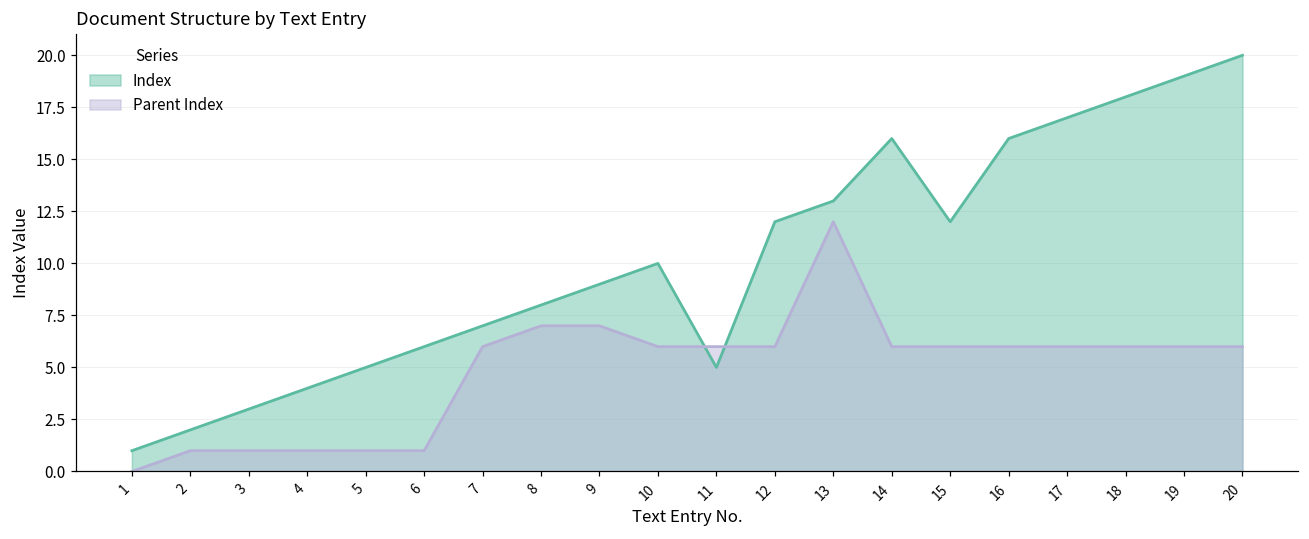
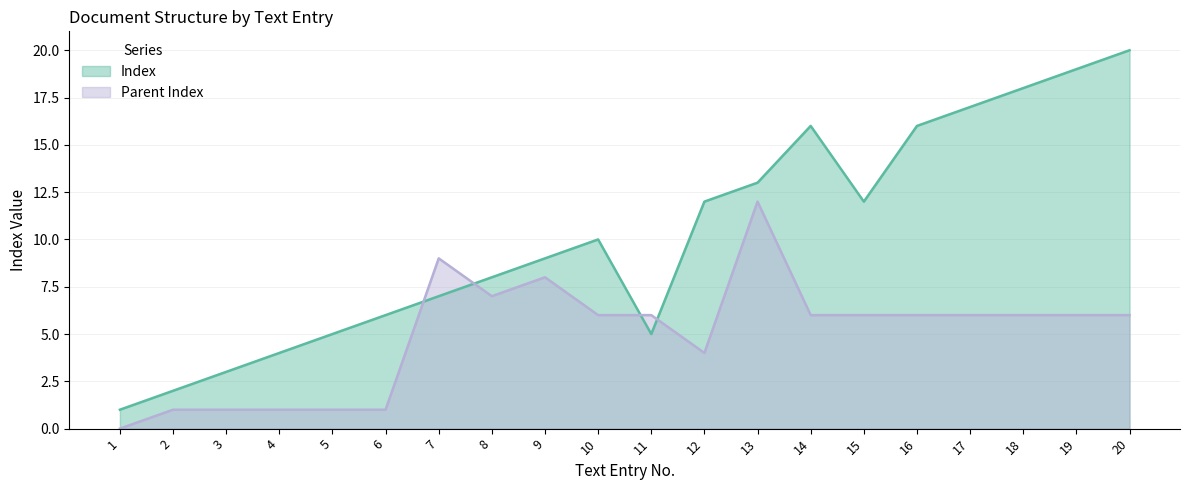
  {
    "Index": {
      "1": 1,
      "2": 2,
      "3": 3,
      "4": 4,
      "5": 5,
      "6": 6,
      "7": 7,
      "8": 8,
      "9": 9,
      "10": 10,
      "11": 5,
      "12": 12,
      "13": 13,
      "14": 16,
      "15": 12,
      "16": 16,
      "17": 17,
      "18": 18,
      "19": 19,
      "20": 20
    },
    "Parent Index": {
      "1": 0,
      "2": 1,
      "3": 1,
      "4": 1,
      "5": 1,
      "6": 1,
-     "7": 6,
+     "7": 9,
      "8": 7,
-     "9": 7,
+     "9": 8,
      "10": 6,
      "11": 6,
-     "12": 6,
+     "12": 4,
      "13": 12,
      "14": 6,
      "15": 6,
      "16": 6,
      "17": 6,
      "18": 6,
      "19": 6,
      "20": 6
    }
  }
